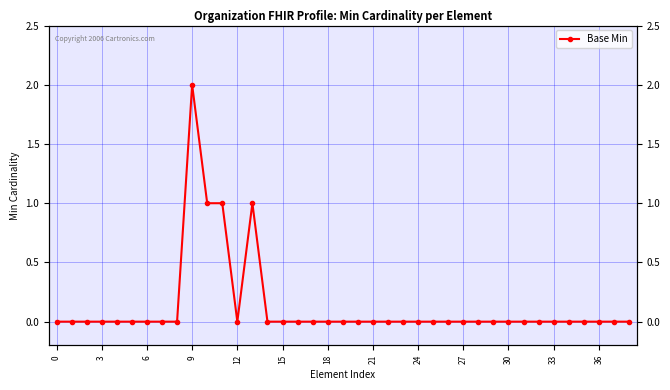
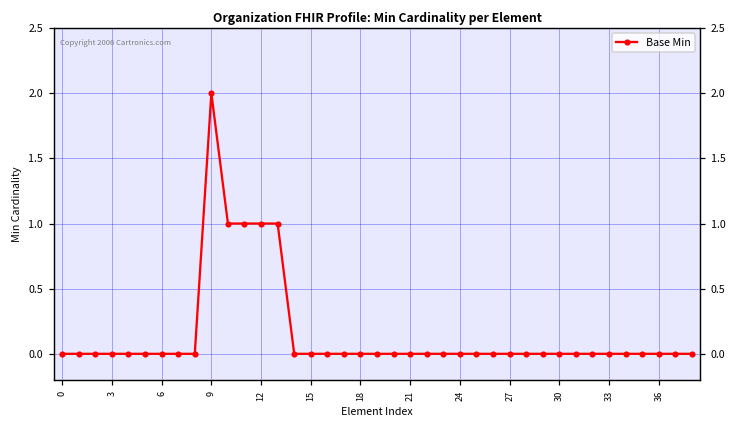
  {
    "0": 0,
    "3": 0,
    "6": 0,
    "9": 2,
-   "12": 0,
+   "12": 1,
    "15": 0,
    "18": 0,
    "21": 0,
    "24": 0,
    "27": 0,
    "30": 0,
    "33": 0,
    "36": 0
  }
